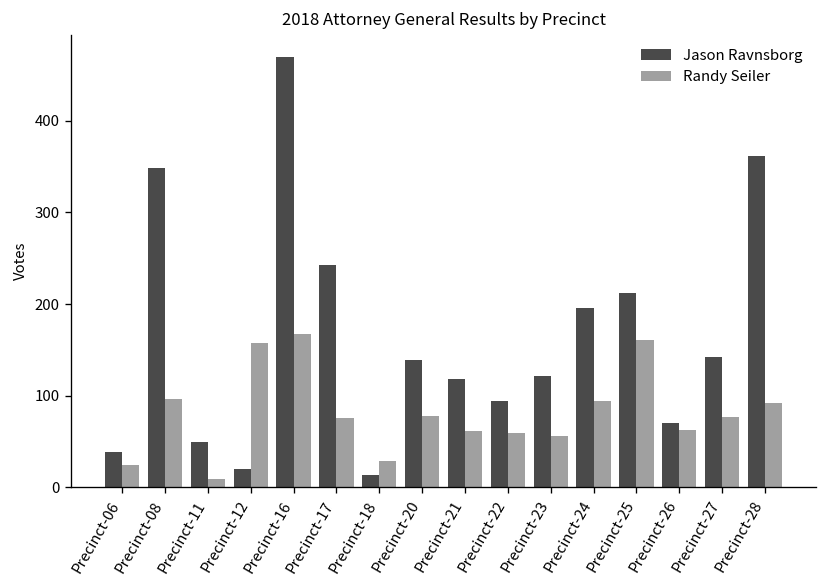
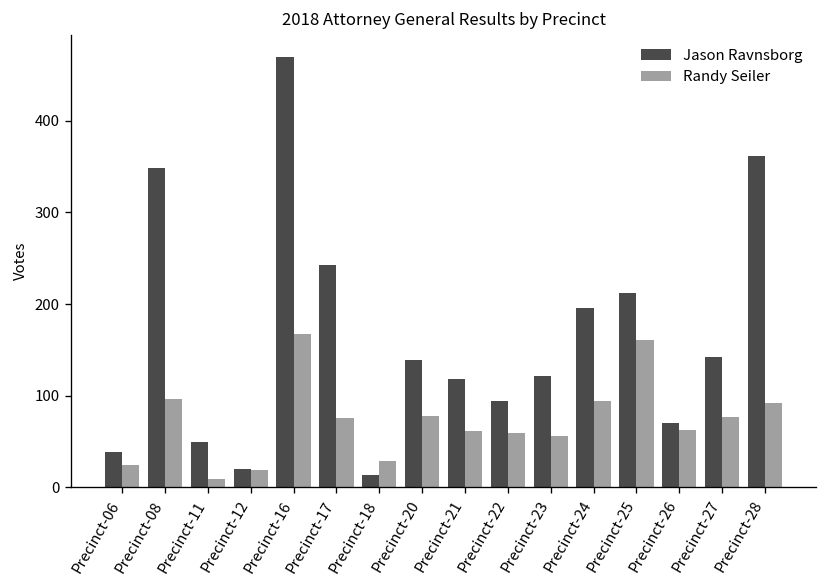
  {
    "Jason Ravnsborg": {
      "Precinct-06": 40,
      "Precinct-08": 350,
      "Precinct-11": 50,
      "Precinct-12": 20,
      "Precinct-16": 470,
      "Precinct-17": 240,
      "Precinct-18": 10,
      "Precinct-20": 140,
      "Precinct-21": 120,
      "Precinct-22": 90,
      "Precinct-23": 120,
      "Precinct-24": 200,
      "Precinct-25": 210,
      "Precinct-26": 70,
      "Precinct-27": 140,
      "Precinct-28": 360
    },
    "Randy Seiler": {
      "Precinct-06": 20,
      "Precinct-08": 100,
      "Precinct-11": 10,
-     "Precinct-12": 160,
+     "Precinct-12": 20,
      "Precinct-16": 170,
      "Precinct-17": 80,
      "Precinct-18": 30,
      "Precinct-20": 80,
      "Precinct-21": 60,
      "Precinct-22": 60,
      "Precinct-23": 60,
      "Precinct-24": 90,
      "Precinct-25": 160,
      "Precinct-26": 60,
      "Precinct-27": 80,
      "Precinct-28": 90
    }
  }
